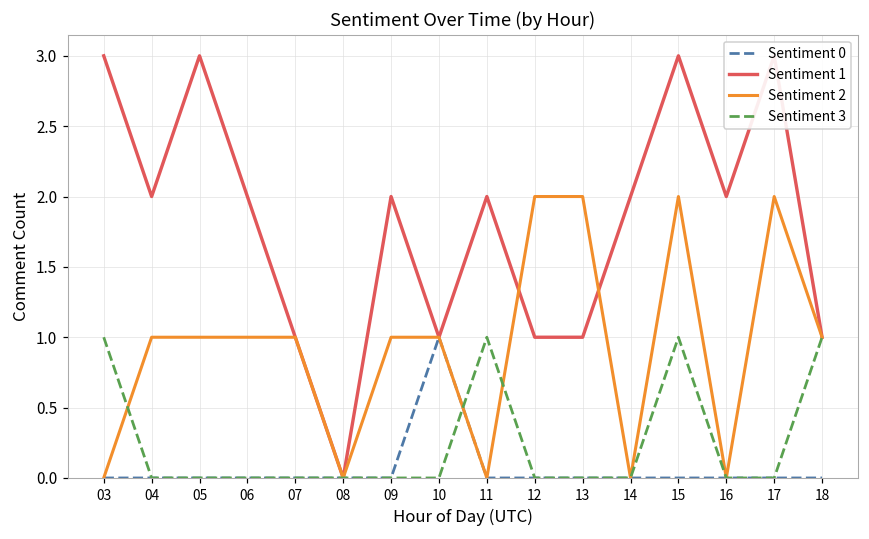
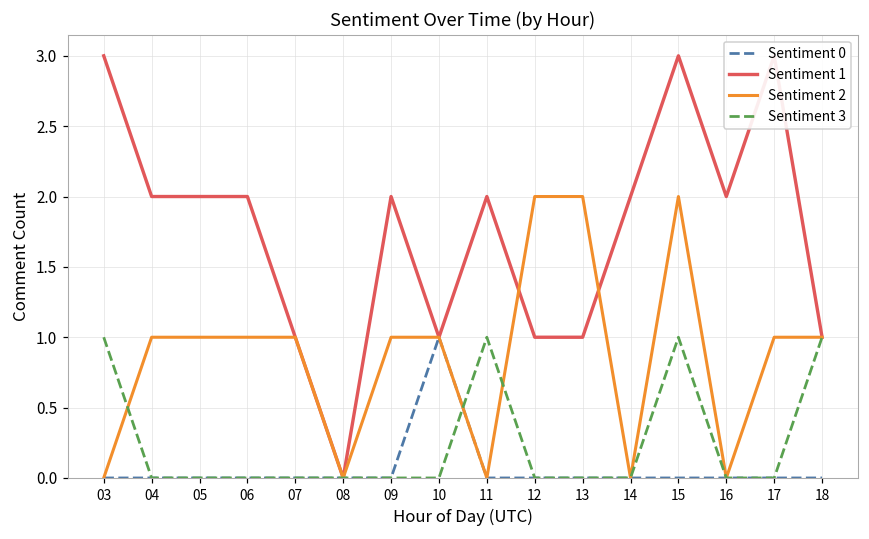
  {
    "Sentiment 0": {
      "15": 0,
      "18": 0
    },
    "Sentiment 1": {
      "03": 3,
      "04": 2,
-     "05": 3,
+     "05": 2,
      "06": 2,
      "09": 2,
      "11": 2,
      "12": 1,
      "13": 1,
      "14": 2,
      "15": 3,
      "16": 2
    },
    "Sentiment 2": {
      "04": 1,
      "05": 1,
      "06": 1,
      "09": 1,
      "12": 2,
      "13": 2,
      "15": 2,
-     "17": 2
+     "17": 1
    },
    "Sentiment 3": {
      "03": 1,
      "10": 0,
      "11": 1,
      "15": 1
    }
  }
